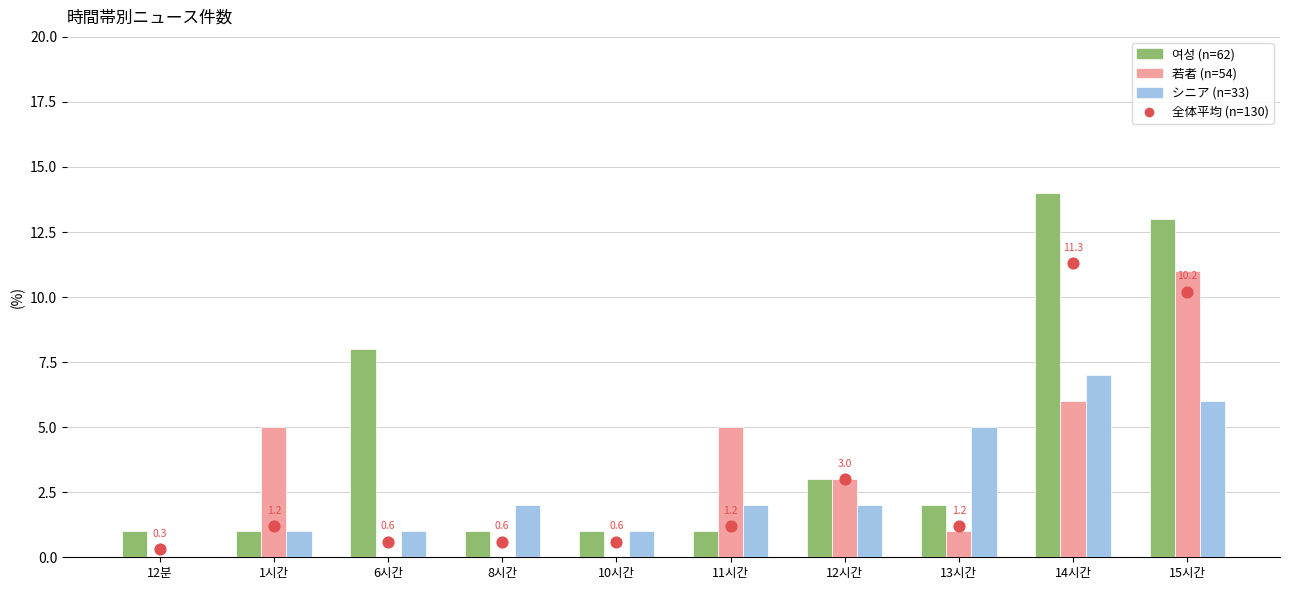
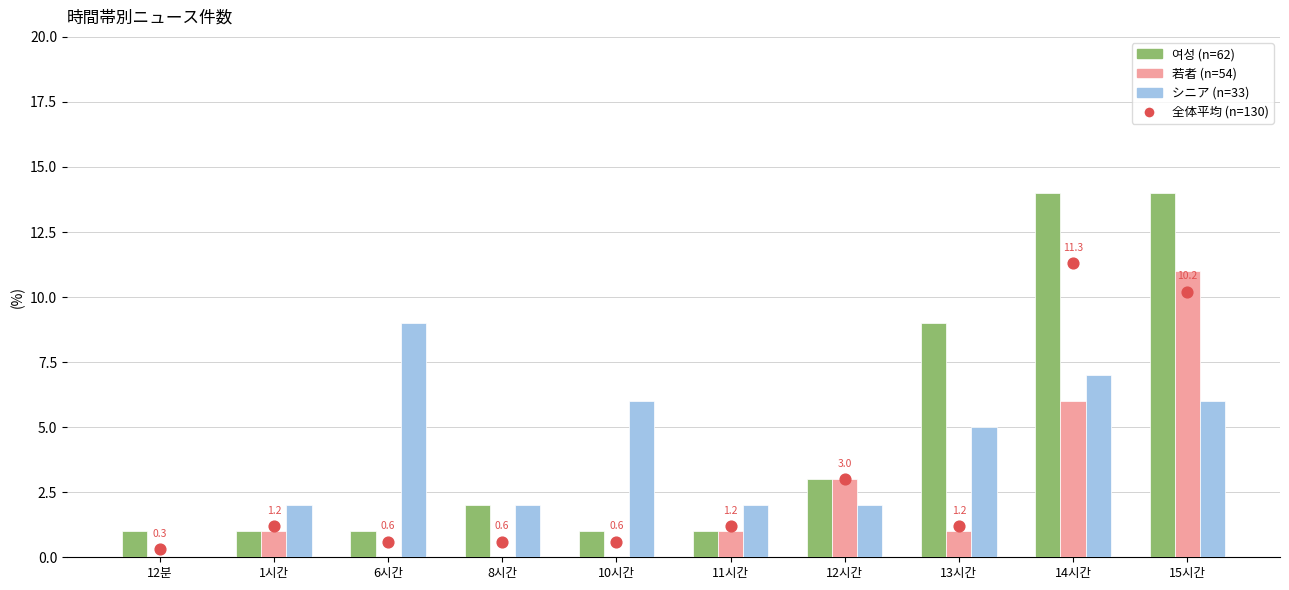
  {
    "여성 (n=62)": {
      "1시간": 1,
-     "6시간": 8,
-     "8시간": 1,
+     "6시간": 1,
+     "8시간": 2,
      "11시간": 1,
-     "13시간": 2,
+     "13시간": 9,
      "14시간": 14,
-     "15시간": 13
+     "15시간": 14
    },
    "若者 (n=54)": {
-     "1시간": 5,
+     "1시간": 1,
      "6시간": 0,
      "8시간": 0,
      "10시간": 0,
-     "11시간": 5,
+     "11시간": 1,
      "14시간": 6
    },
    "シニア (n=33)": {
      "12분": 0,
-     "1시간": 1,
-     "6시간": 1,
-     "10시간": 1,
+     "1시간": 2,
+     "6시간": 9,
+     "10시간": 6,
      "11시간": 2,
      "12시간": 2,
      "13시간": 5,
      "14시간": 7,
      "15시간": 6
    }
  }
